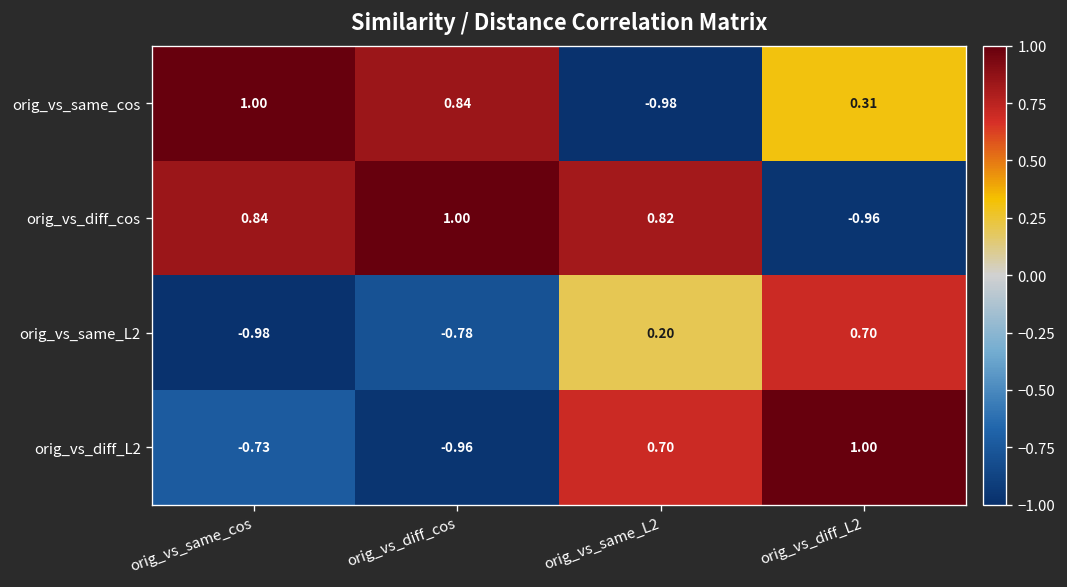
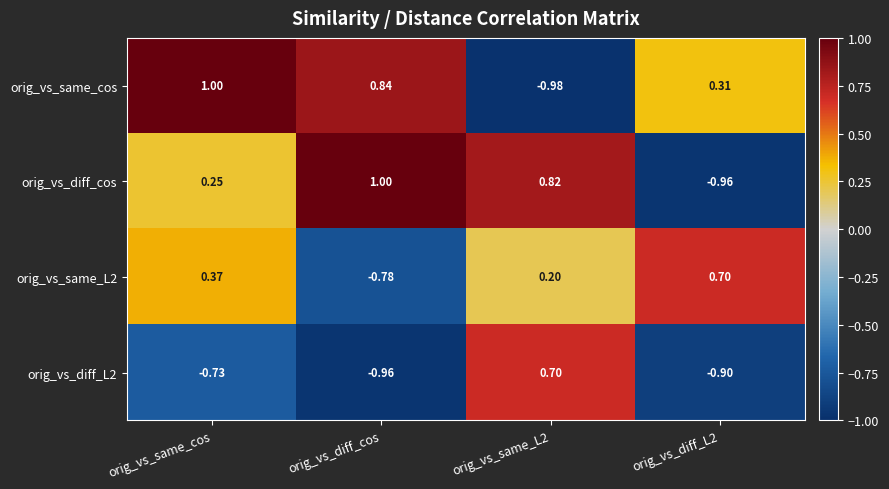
  {
    "orig_vs_same_cos": {
      "orig_vs_same_cos": 1.00,
      "orig_vs_diff_cos": 0.84,
      "orig_vs_same_L2": -0.98,
      "orig_vs_diff_L2": 0.31
    },
    "orig_vs_diff_cos": {
-     "orig_vs_same_cos": 0.84,
+     "orig_vs_same_cos": 0.25,
      "orig_vs_diff_cos": 1.00,
      "orig_vs_same_L2": 0.82,
      "orig_vs_diff_L2": -0.96
    },
    "orig_vs_same_L2": {
-     "orig_vs_same_cos": -0.98,
+     "orig_vs_same_cos": 0.37,
      "orig_vs_diff_cos": -0.78,
      "orig_vs_same_L2": 0.20,
      "orig_vs_diff_L2": 0.70
    },
    "orig_vs_diff_L2": {
      "orig_vs_same_cos": -0.73,
      "orig_vs_diff_cos": -0.96,
      "orig_vs_same_L2": 0.70,
-     "orig_vs_diff_L2": 1.00
+     "orig_vs_diff_L2": -0.90
    }
  }
